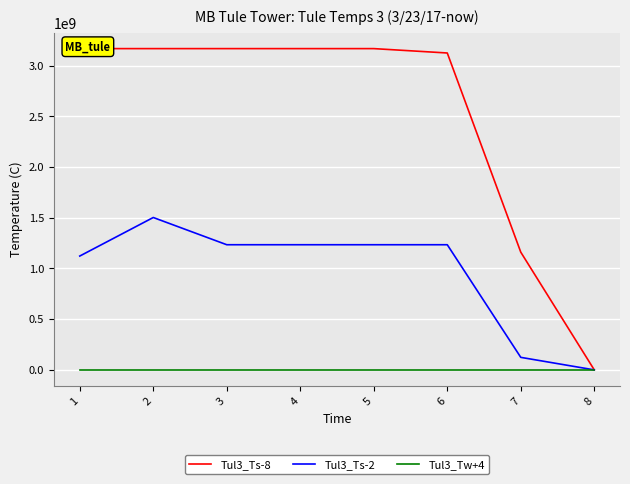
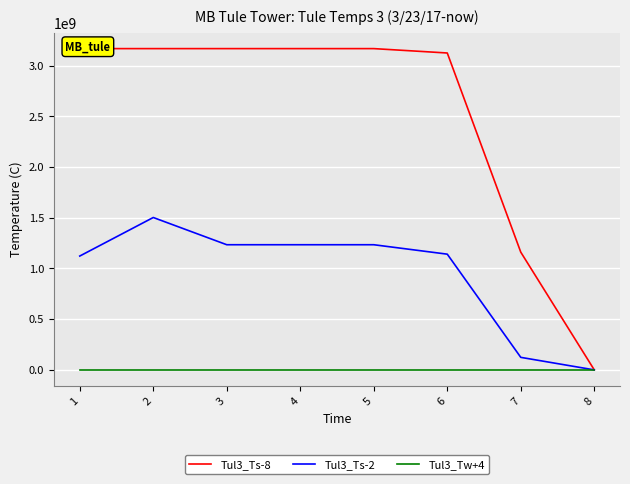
  {
    "Tul3_Ts-8": {
      "2": 3170000000,
      "3": 3170000000,
      "4": 3170000000,
      "5": 3170000000,
      "6": 3120000000,
      "7": 1160000000
    },
    "Tul3_Ts-2": {
      "1": 1120000000,
      "2": 1500000000,
      "3": 1230000000,
      "4": 1230000000,
      "5": 1230000000,
-     "6": 1230000000,
+     "6": 1140000000,
      "7": 120000000
    },
    "Tul3_Tw+4": {
      "1": 0,
      "2": 0,
      "3": 0,
      "4": 0,
      "5": 0,
      "6": 0,
      "7": 0
    }
  }
